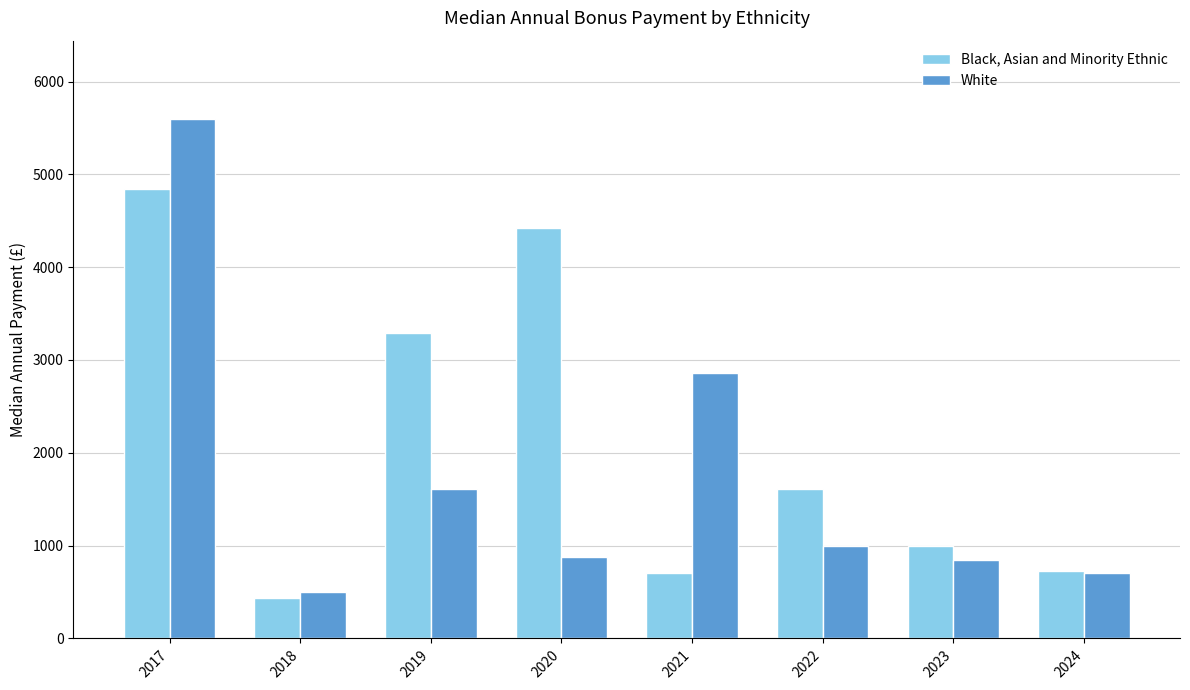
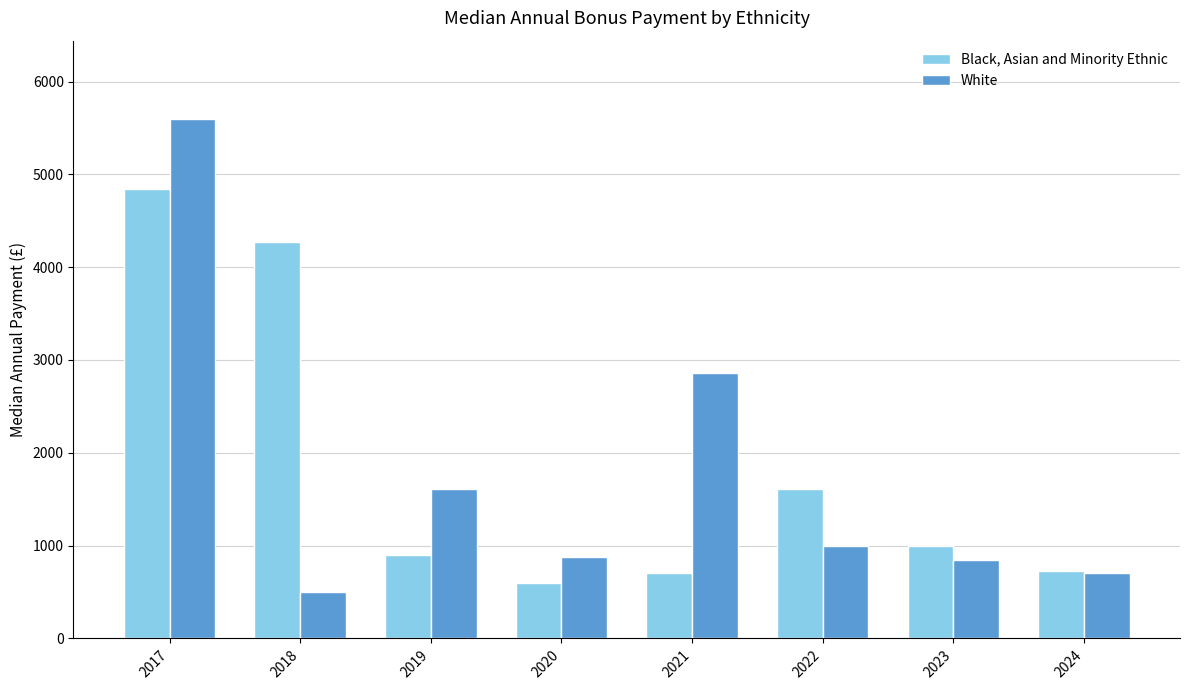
  {
    "Black, Asian and Minority Ethnic": {
      "2017": 4800,
-     "2018": 400,
-     "2019": 3300,
-     "2020": 4400,
+     "2018": 4300,
+     "2019": 900,
+     "2020": 600,
      "2021": 700,
      "2022": 1600,
      "2023": 1000,
      "2024": 700
    },
    "White": {
      "2017": 5600,
      "2018": 500,
      "2019": 1600,
      "2020": 900,
      "2021": 2900,
      "2022": 1000,
      "2023": 900,
      "2024": 700
    }
  }
